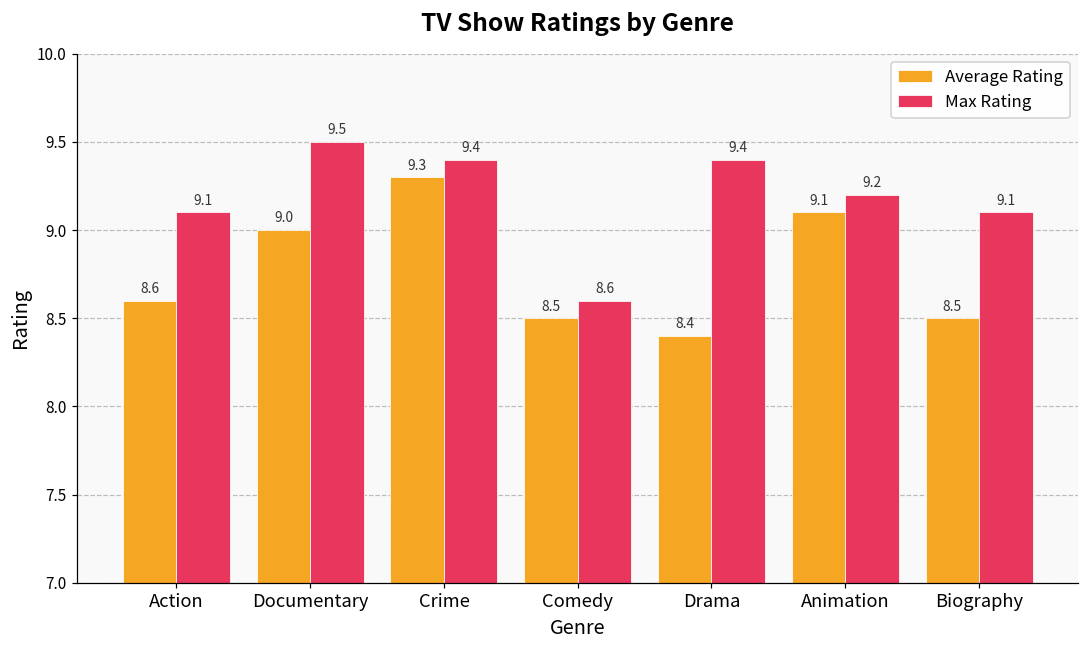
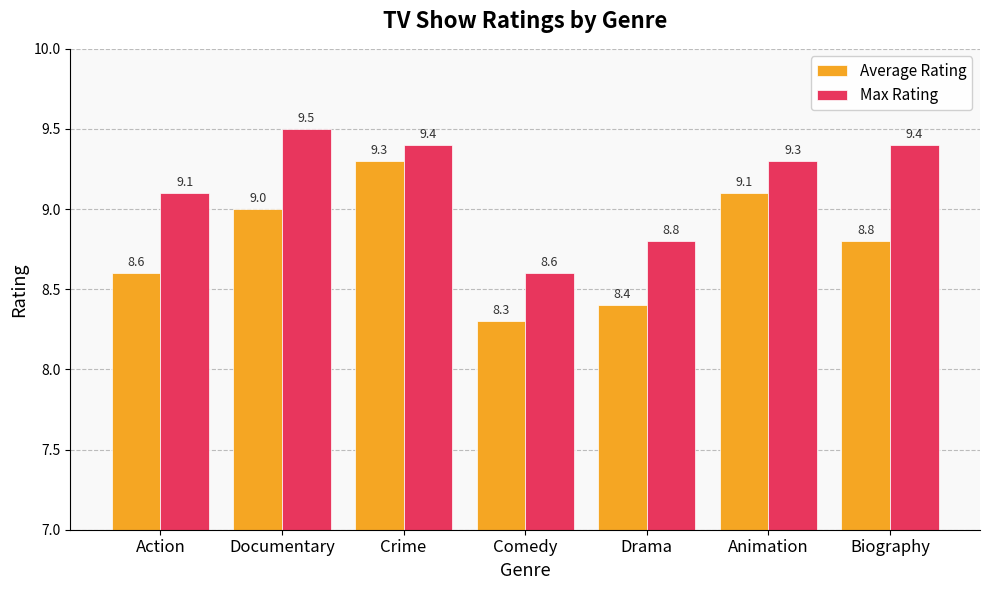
  {
    "Average Rating": {
      "Action": 8.6,
      "Documentary": 9.0,
      "Crime": 9.3,
-     "Comedy": 8.5,
+     "Comedy": 8.3,
      "Drama": 8.4,
      "Animation": 9.1,
-     "Biography": 8.5
+     "Biography": 8.8
    },
    "Max Rating": {
      "Action": 9.1,
      "Documentary": 9.5,
      "Crime": 9.4,
      "Comedy": 8.6,
-     "Drama": 9.4,
-     "Animation": 9.2,
-     "Biography": 9.1
+     "Drama": 8.8,
+     "Animation": 9.3,
+     "Biography": 9.4
    }
  }
